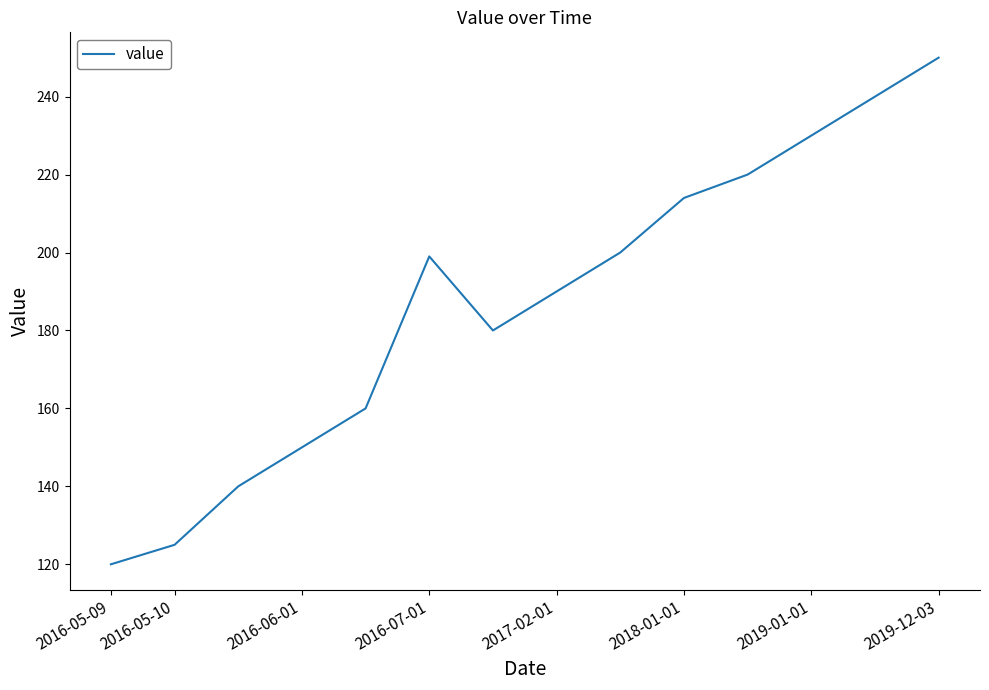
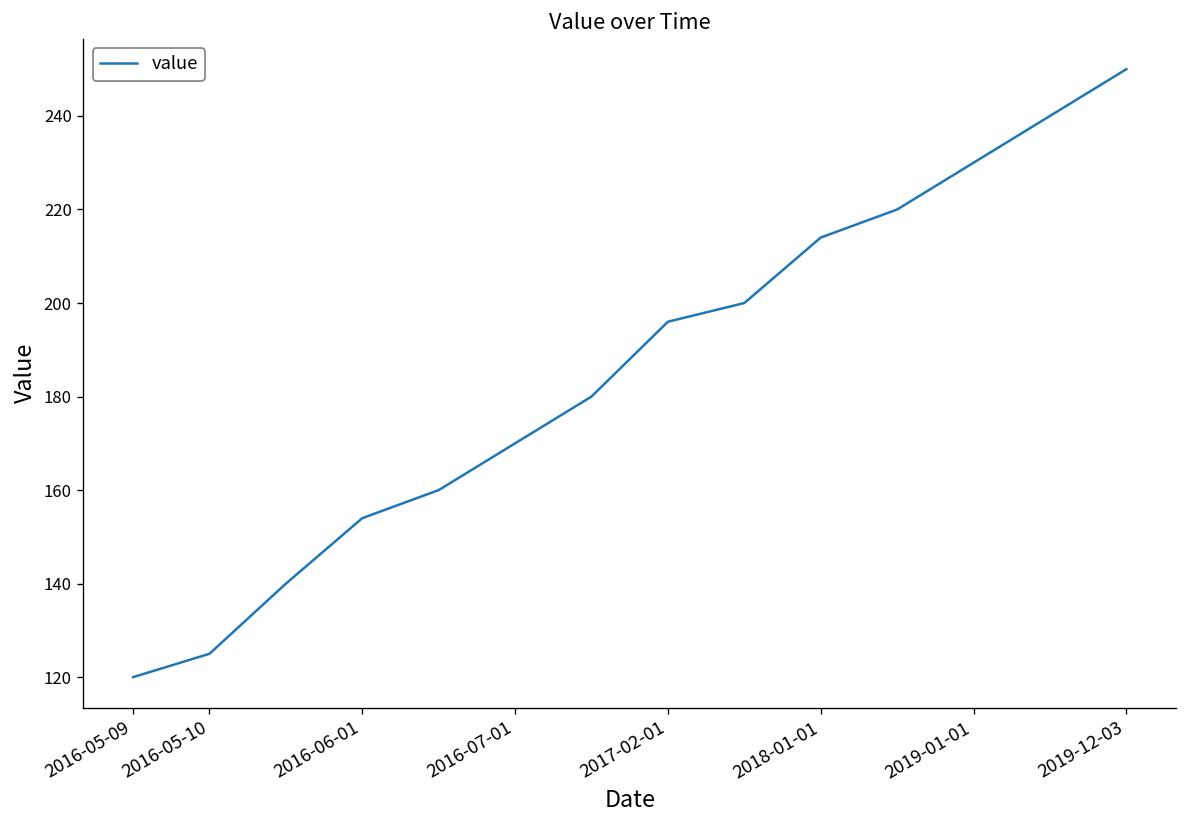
  {
    "2016-05-09": 120,
    "2016-05-10": 125,
-   "2016-06-01": 150,
-   "2016-07-01": 199,
-   "2017-02-01": 190,
+   "2016-06-01": 154,
+   "2016-07-01": 170,
+   "2017-02-01": 196,
    "2018-01-01": 214,
    "2019-01-01": 230,
    "2019-12-03": 250
  }
